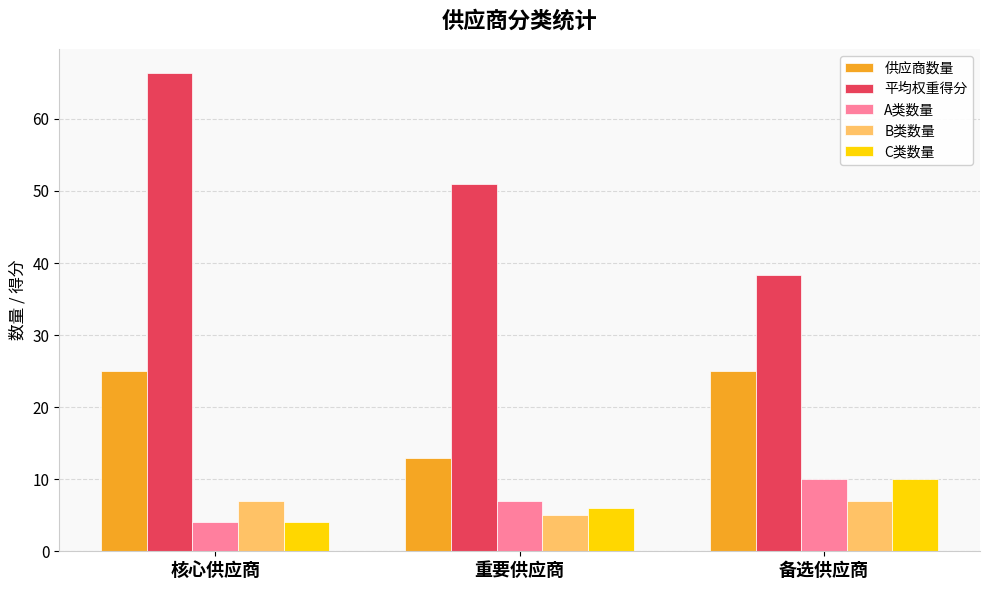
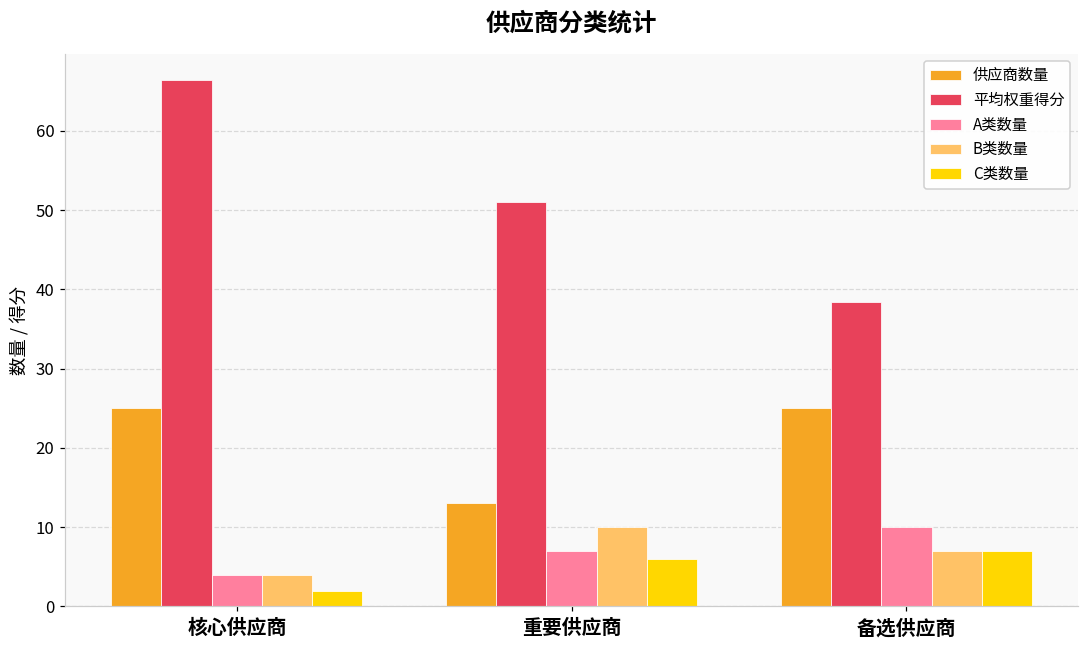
  {
    "供应商数量": {
      "核心供应商": 25,
      "重要供应商": 13,
      "备选供应商": 25
    },
    "平均权重得分": {
      "核心供应商": 66,
      "重要供应商": 51,
      "备选供应商": 38
    },
    "A类数量": {
      "核心供应商": 4,
      "重要供应商": 7,
      "备选供应商": 10
    },
    "B类数量": {
-     "核心供应商": 7,
-     "重要供应商": 5,
+     "核心供应商": 4,
+     "重要供应商": 10,
      "备选供应商": 7
    },
    "C类数量": {
-     "核心供应商": 4,
+     "核心供应商": 2,
      "重要供应商": 6,
-     "备选供应商": 10
+     "备选供应商": 7
    }
  }
